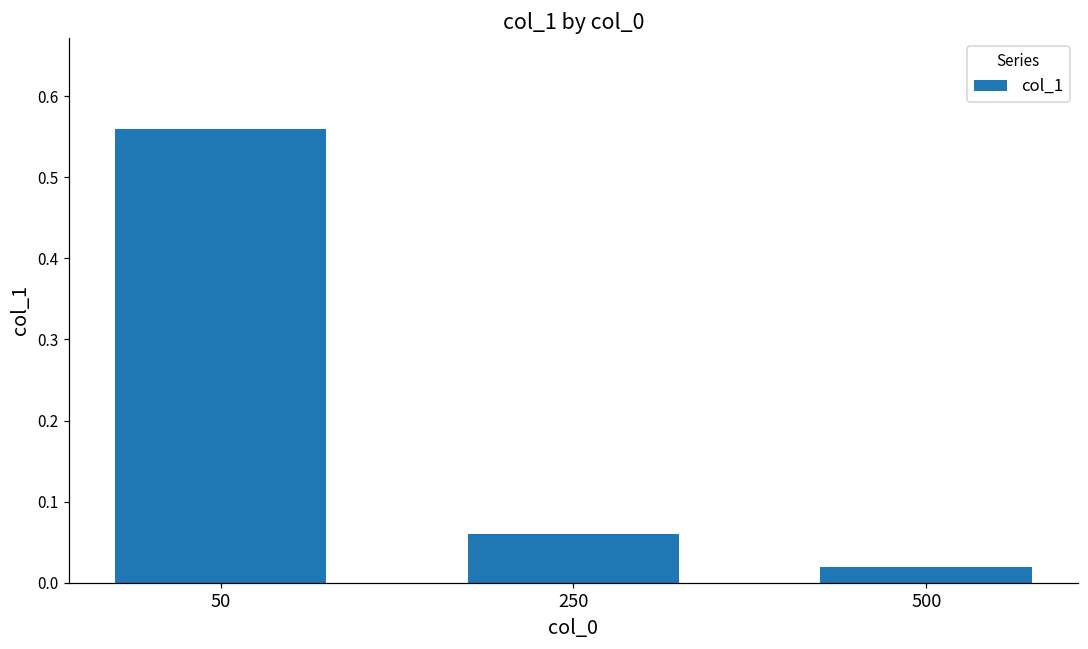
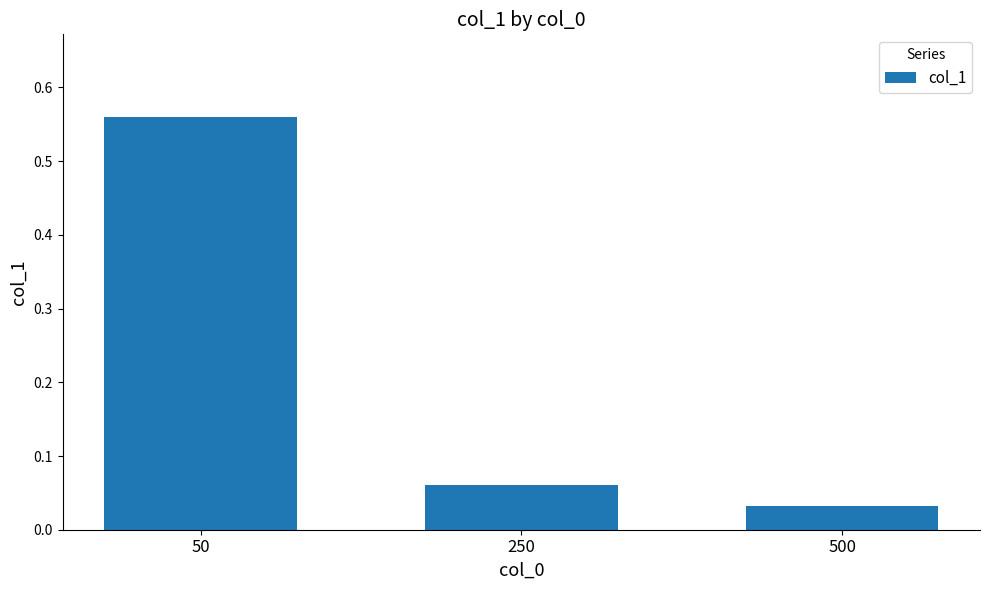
  {
    "50": 0.56,
    "250": 0.06,
-   "500": 0.02
+   "500": 0.03
  }
